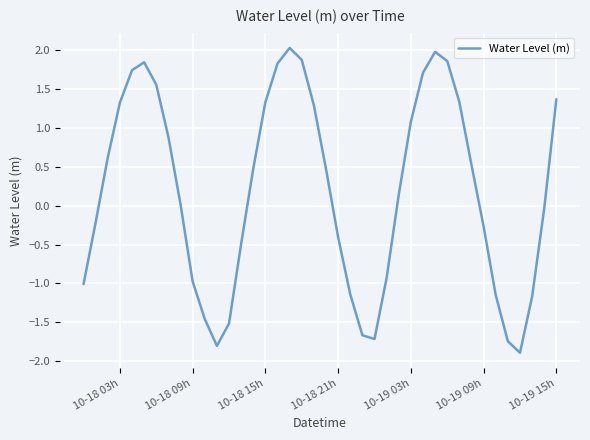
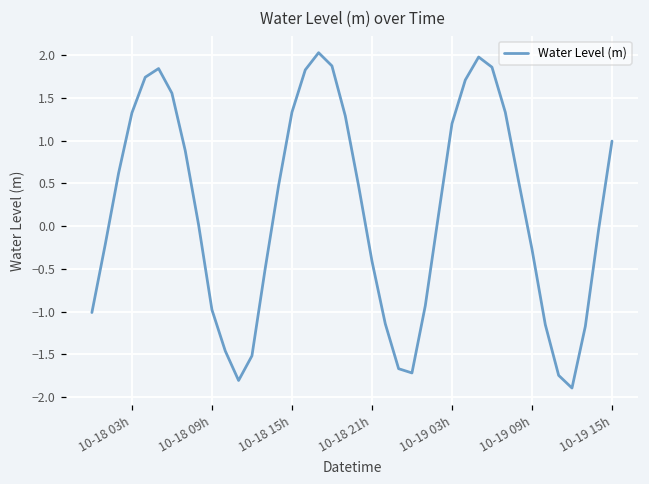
  {
    "10-18 03h": 1.3,
    "10-18 09h": -1.0,
    "10-18 15h": 1.3,
    "10-18 21h": -0.4,
-   "10-19 03h": 1.1,
+   "10-19 03h": 1.2,
    "10-19 09h": -0.3,
-   "10-19 15h": 1.4
+   "10-19 15h": 1.0
  }
